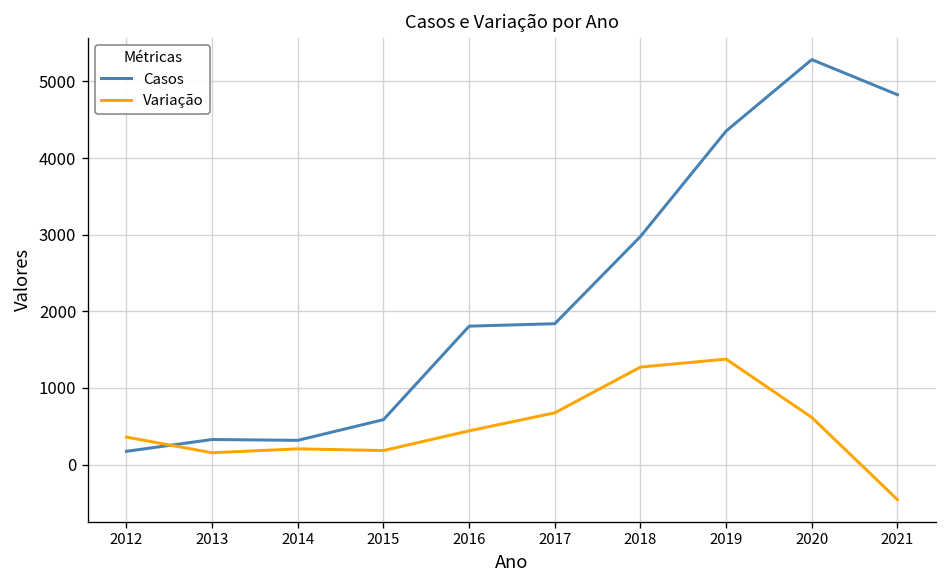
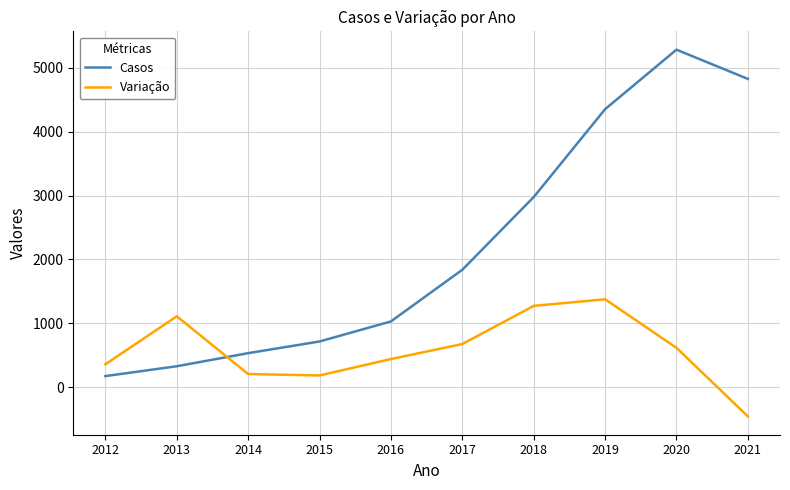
  {
    "Casos": {
      "2012": 200,
      "2013": 300,
-     "2014": 300,
-     "2015": 600,
-     "2016": 1800,
+     "2014": 500,
+     "2015": 700,
+     "2016": 1000,
      "2017": 1800,
      "2018": 3000,
      "2019": 4400,
      "2020": 5300,
      "2021": 4800
    },
    "Variação": {
      "2012": 400,
-     "2013": 200,
+     "2013": 1100,
      "2014": 200,
      "2015": 200,
      "2016": 400,
      "2017": 700,
      "2018": 1300,
      "2019": 1400,
      "2020": 600,
      "2021": -500
    }
  }
